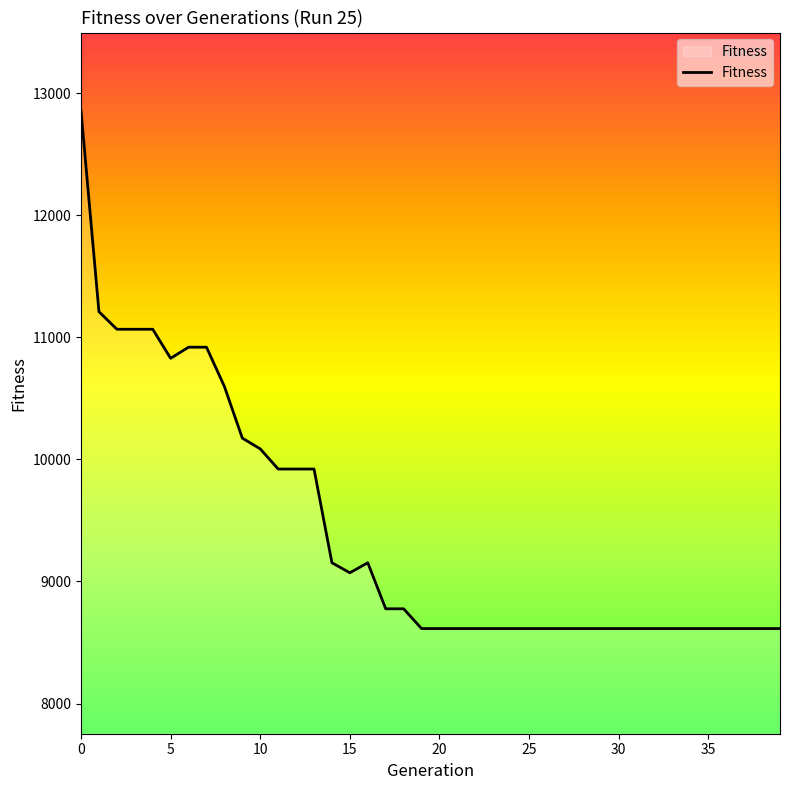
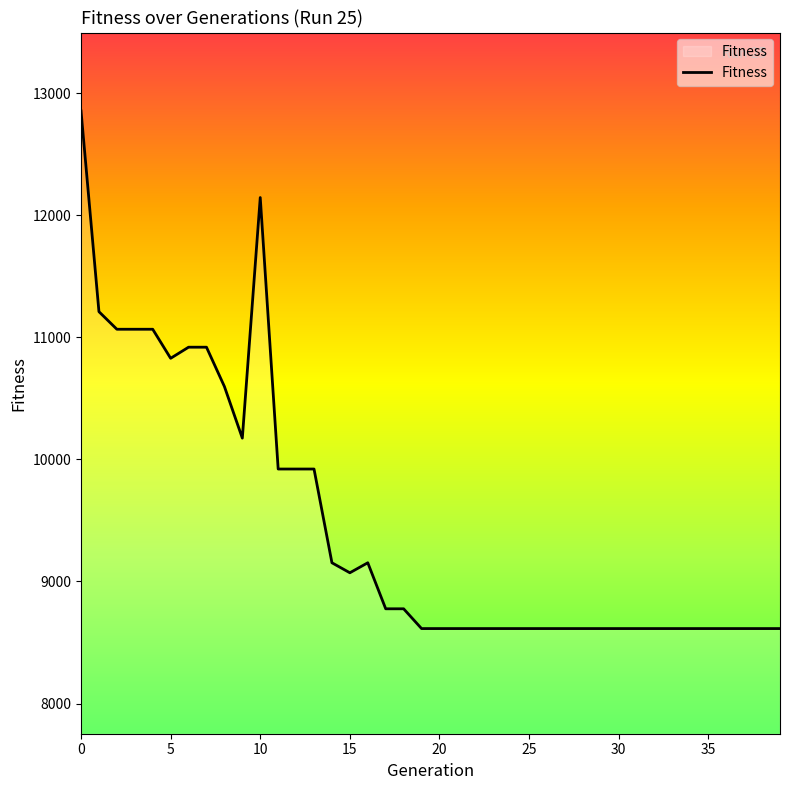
  {
    "0": 12850,
    "5": 10830,
-   "10": 10090,
+   "10": 12150,
    "15": 9070,
    "20": 8610,
    "25": 8610,
    "30": 8610,
    "35": 8610
  }
